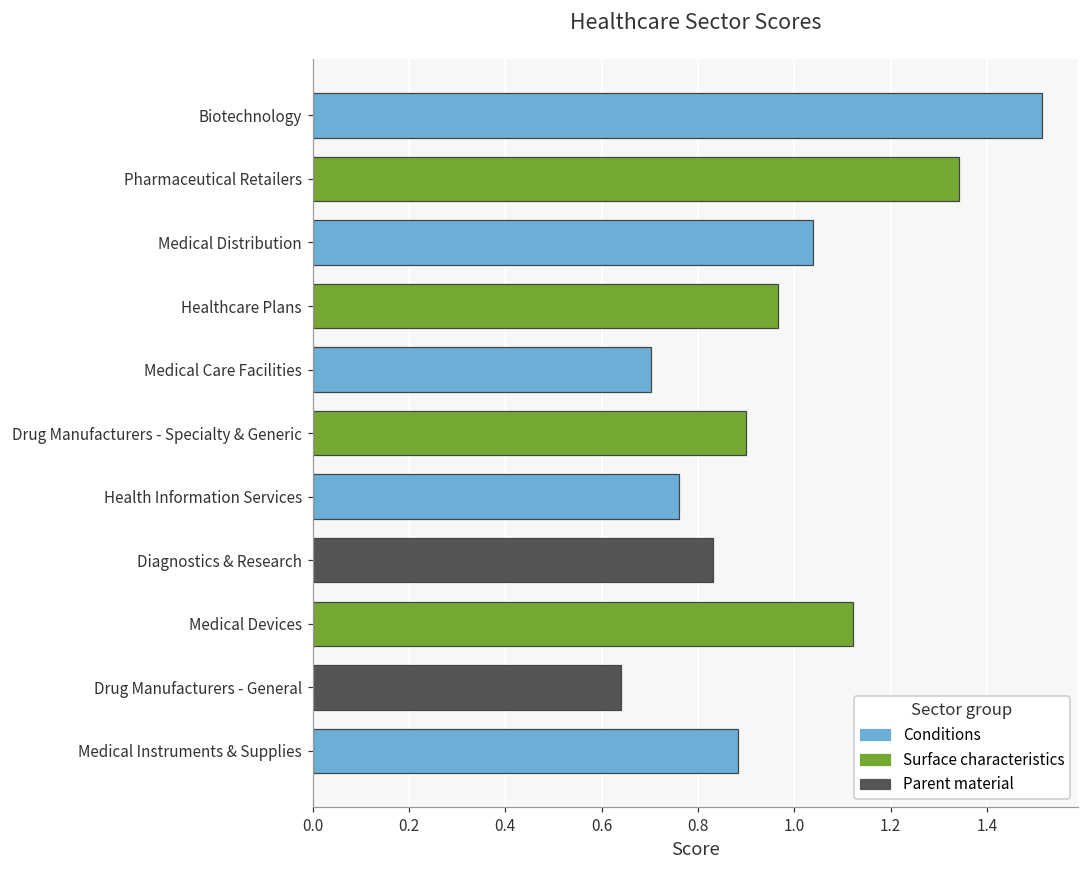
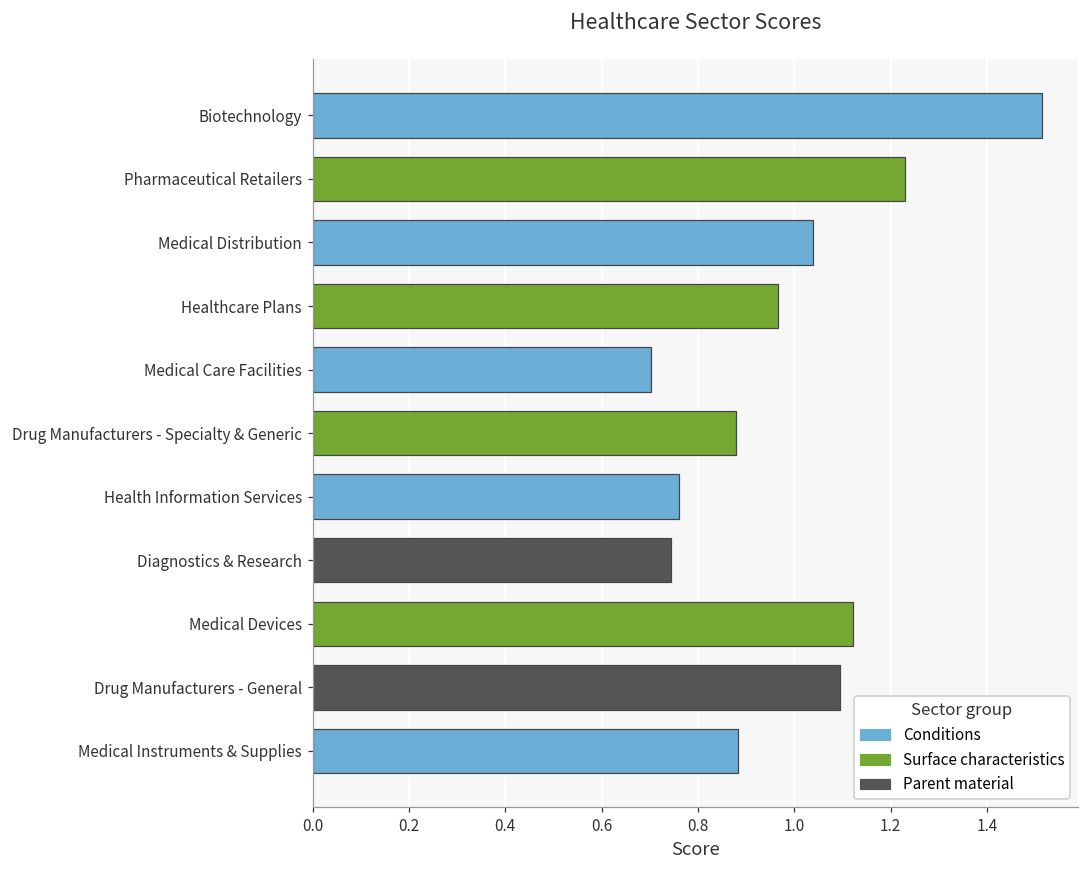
  {
    "Biotechnology": 1.51,
-   "Pharmaceutical Retailers": 1.34,
+   "Pharmaceutical Retailers": 1.23,
    "Medical Distribution": 1.04,
    "Healthcare Plans": 0.97,
    "Medical Care Facilities": 0.70,
-   "Drug Manufacturers - Specialty & Generic": 0.90,
+   "Drug Manufacturers - Specialty & Generic": 0.88,
    "Health Information Services": 0.76,
-   "Diagnostics & Research": 0.83,
+   "Diagnostics & Research": 0.74,
    "Medical Devices": 1.12,
-   "Drug Manufacturers - General": 0.64,
+   "Drug Manufacturers - General": 1.09,
    "Medical Instruments & Supplies": 0.88
  }
